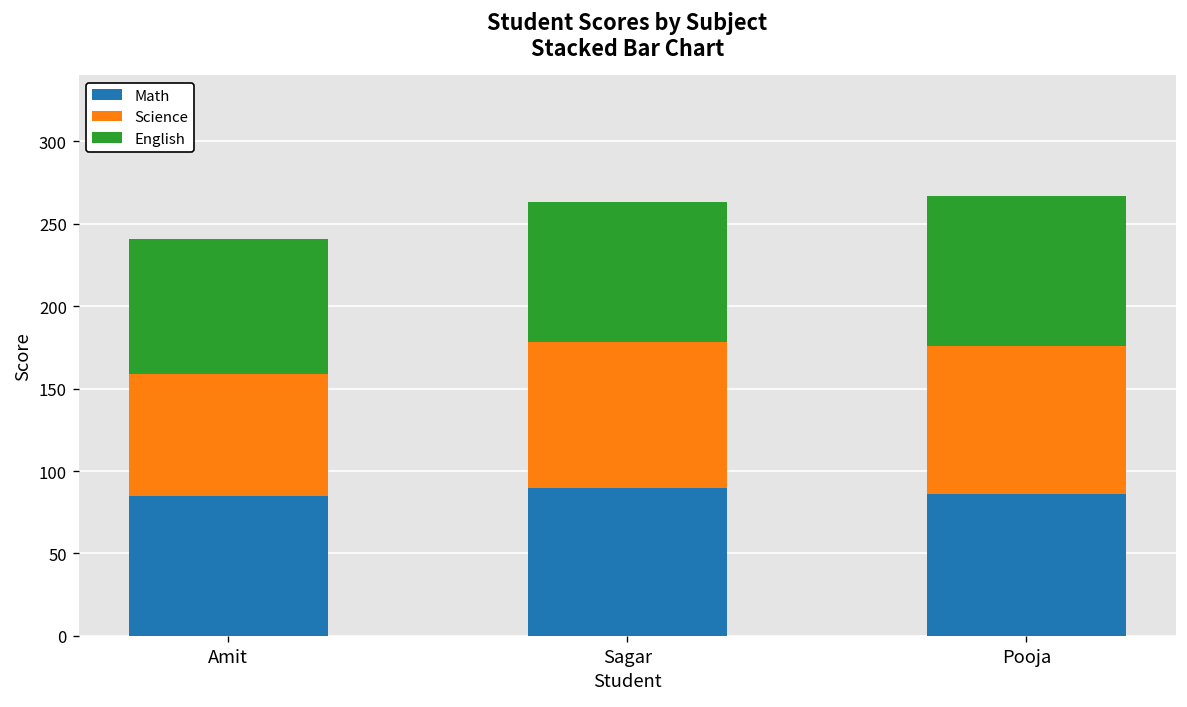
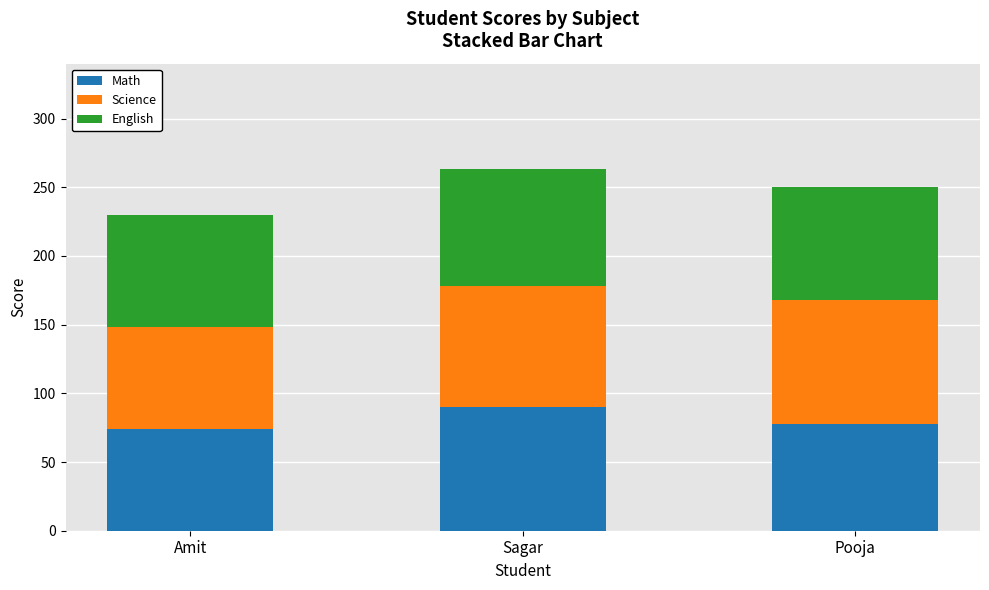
  {
    "Math": {
-     "Amit": 85,
+     "Amit": 74,
      "Sagar": 90,
-     "Pooja": 86
+     "Pooja": 78
    },
    "Science": {
      "Amit": 74,
      "Sagar": 88,
      "Pooja": 90
    },
    "English": {
      "Amit": 82,
      "Sagar": 85,
-     "Pooja": 91
+     "Pooja": 82
    }
  }
